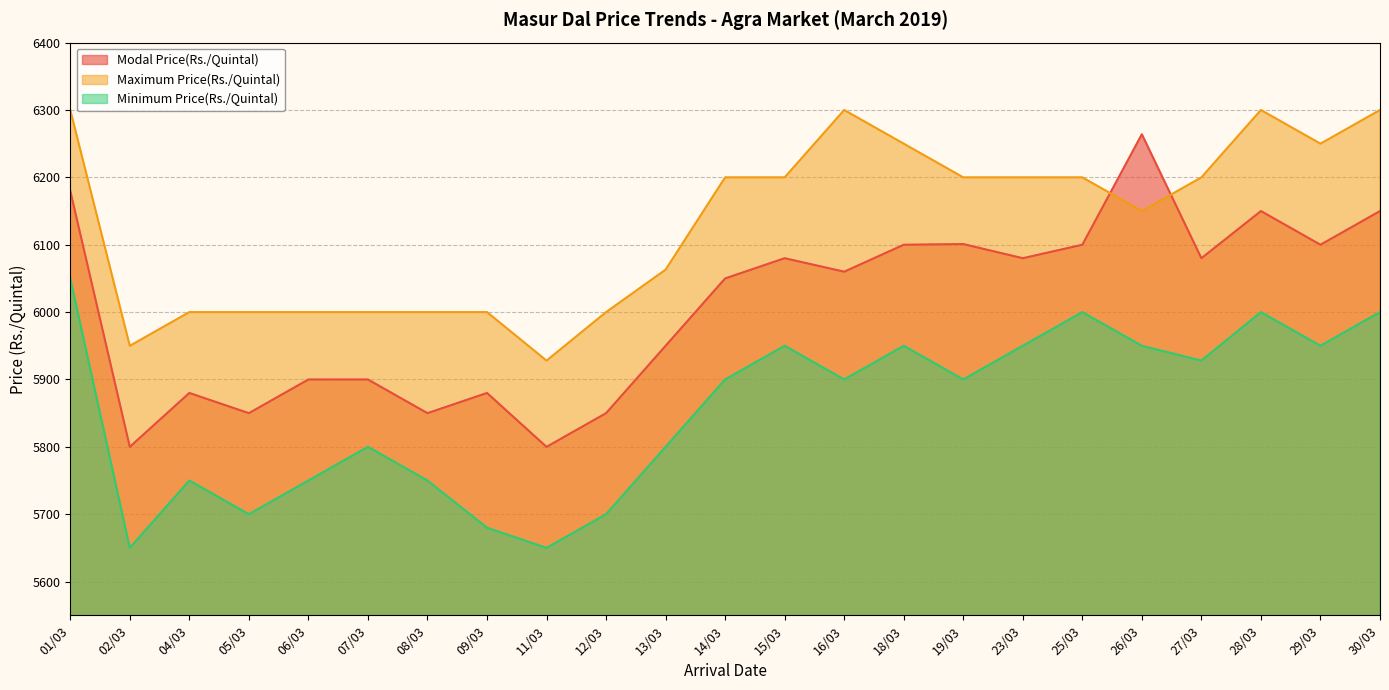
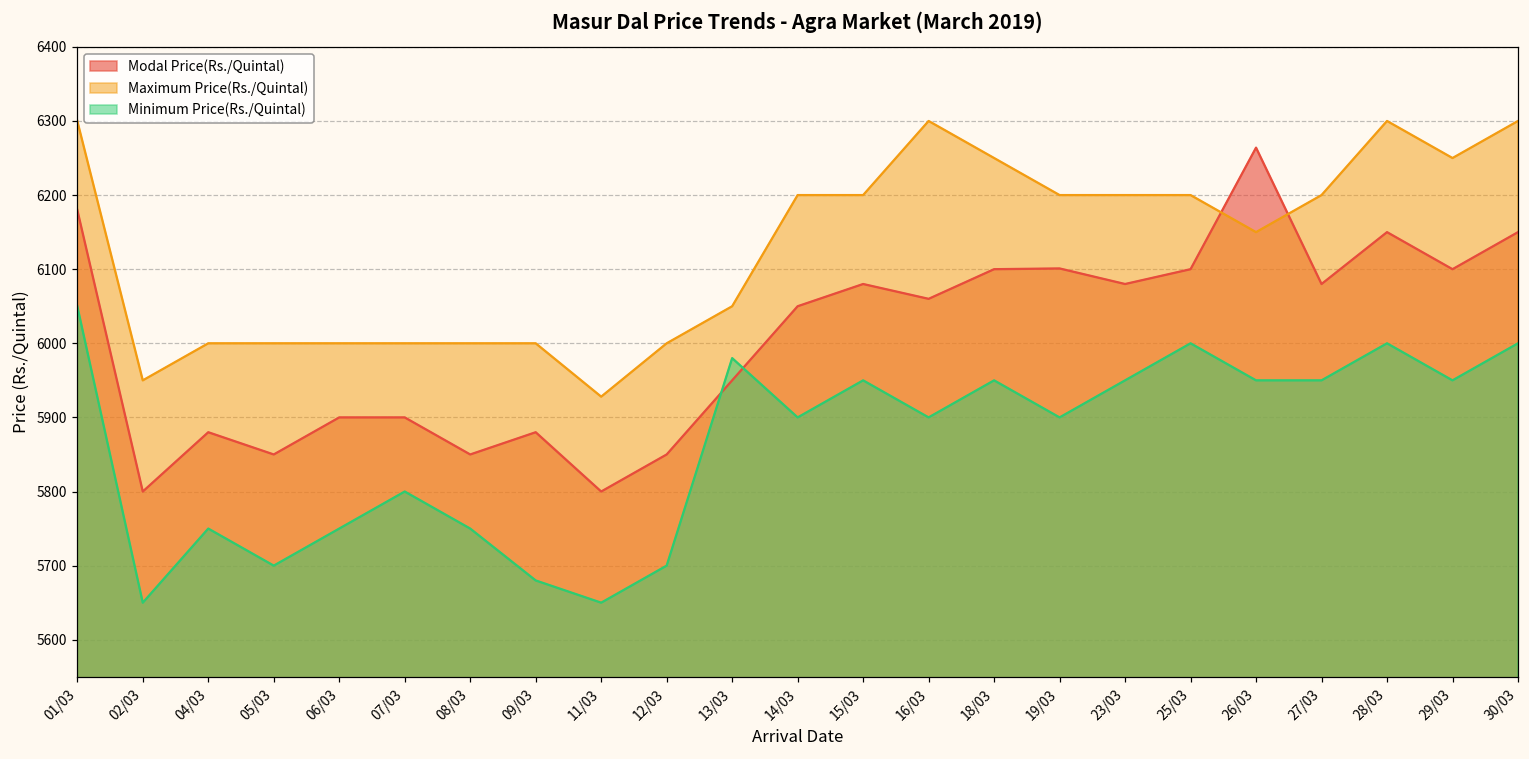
  {
    "Modal Price(Rs./Quintal)": {
      "01/03": 6180,
      "02/03": 5800,
      "04/03": 5880,
      "05/03": 5850,
      "06/03": 5900,
      "07/03": 5900,
      "08/03": 5850,
      "09/03": 5880,
      "11/03": 5800,
      "12/03": 5850,
      "13/03": 5950,
      "14/03": 6050,
      "15/03": 6080,
      "16/03": 6060,
      "18/03": 6100,
      "19/03": 6100,
      "23/03": 6080,
      "25/03": 6100,
      "26/03": 6260,
      "27/03": 6080,
      "28/03": 6150,
      "29/03": 6100,
      "30/03": 6150
    },
    "Maximum Price(Rs./Quintal)": {
      "01/03": 6300,
      "02/03": 5950,
      "04/03": 6000,
      "05/03": 6000,
      "06/03": 6000,
      "07/03": 6000,
      "08/03": 6000,
      "09/03": 6000,
      "11/03": 5930,
      "12/03": 6000,
-     "13/03": 6060,
+     "13/03": 6050,
      "14/03": 6200,
      "15/03": 6200,
      "16/03": 6300,
      "18/03": 6250,
      "19/03": 6200,
      "23/03": 6200,
      "25/03": 6200,
      "26/03": 6150,
      "27/03": 6200,
      "28/03": 6300,
      "29/03": 6250,
      "30/03": 6300
    },
    "Minimum Price(Rs./Quintal)": {
      "01/03": 6050,
      "02/03": 5650,
      "04/03": 5750,
      "05/03": 5700,
      "06/03": 5750,
      "07/03": 5800,
      "08/03": 5750,
      "09/03": 5680,
      "11/03": 5650,
      "12/03": 5700,
-     "13/03": 5800,
+     "13/03": 5980,
      "14/03": 5900,
      "15/03": 5950,
      "16/03": 5900,
      "18/03": 5950,
      "19/03": 5900,
      "23/03": 5950,
      "25/03": 6000,
      "26/03": 5950,
-     "27/03": 5930,
+     "27/03": 5950,
      "28/03": 6000,
      "29/03": 5950,
      "30/03": 6000
    }
  }
